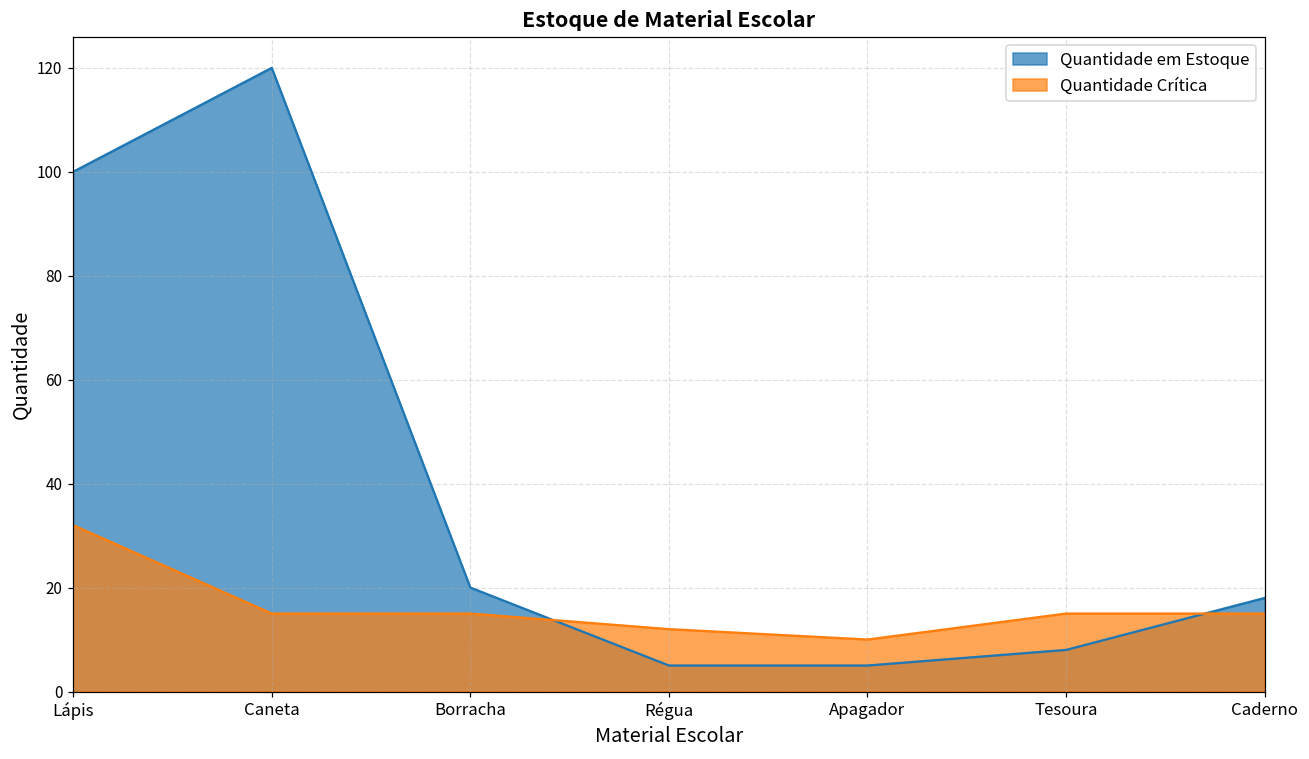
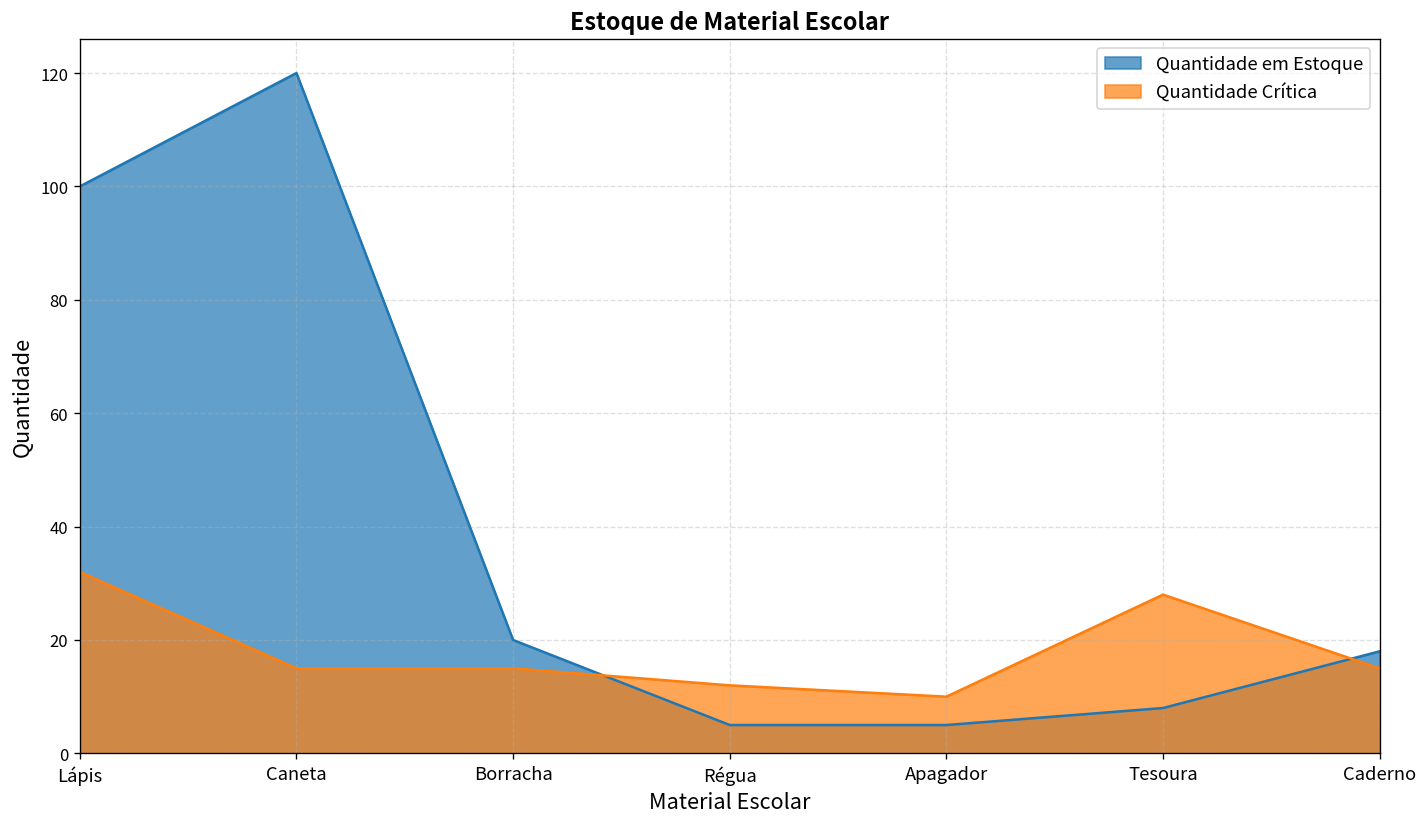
  {
    "Quantidade em Estoque": {
      "Lápis": 100,
      "Caneta": 120,
      "Borracha": 20,
      "Régua": 5,
      "Apagador": 5,
      "Tesoura": 8,
      "Caderno": 18
    },
    "Quantidade Crítica": {
      "Lápis": 32,
      "Caneta": 15,
      "Borracha": 15,
      "Régua": 12,
      "Apagador": 10,
-     "Tesoura": 15,
+     "Tesoura": 28,
      "Caderno": 15
    }
  }
